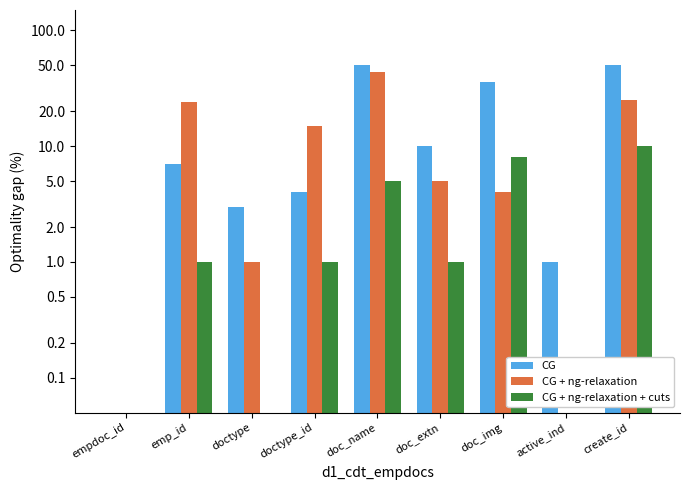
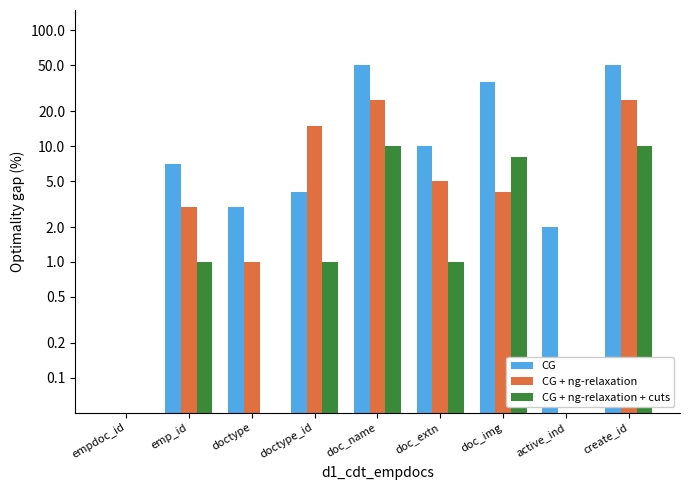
  {
    "CG": {
      "emp_id": 7,
      "doctype": 3,
      "doctype_id": 4,
      "doc_name": 50,
      "doc_extn": 10,
      "doc_img": 36,
-     "active_ind": 1,
+     "active_ind": 2,
      "create_id": 50
    },
    "CG + ng-relaxation": {
-     "emp_id": 24,
+     "emp_id": 3,
      "doctype": 1,
      "doctype_id": 15,
-     "doc_name": 44,
+     "doc_name": 25,
      "doc_extn": 5,
      "doc_img": 4,
      "create_id": 25
    },
    "CG + ng-relaxation + cuts": {
      "emp_id": 1,
      "doctype_id": 1,
-     "doc_name": 5,
+     "doc_name": 10,
      "doc_extn": 1,
      "doc_img": 8,
      "create_id": 10
    }
  }
